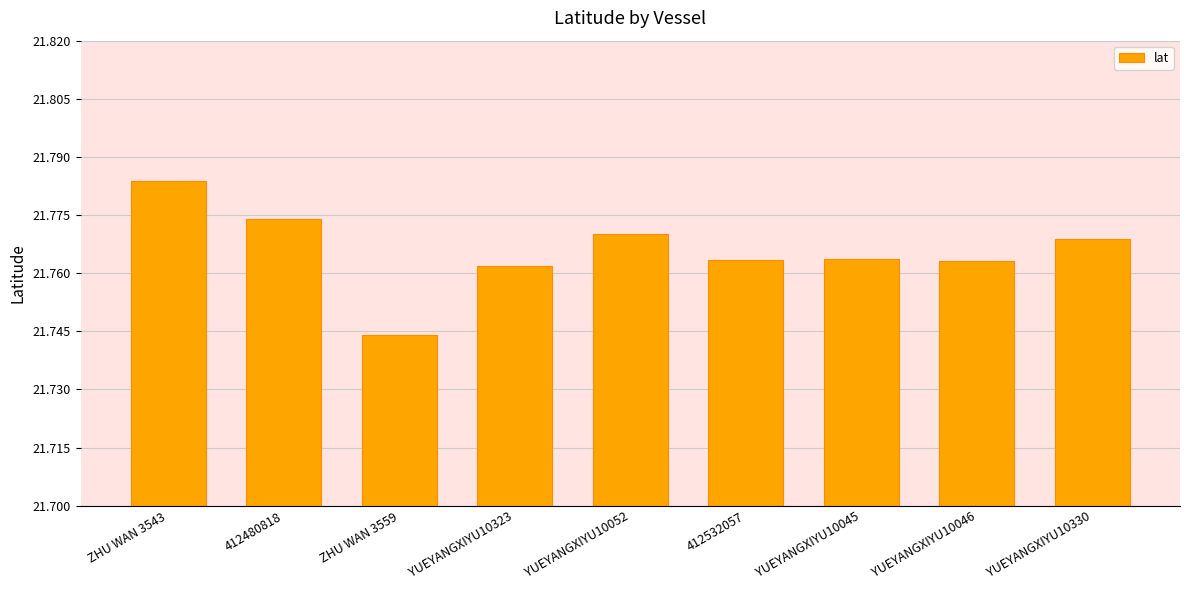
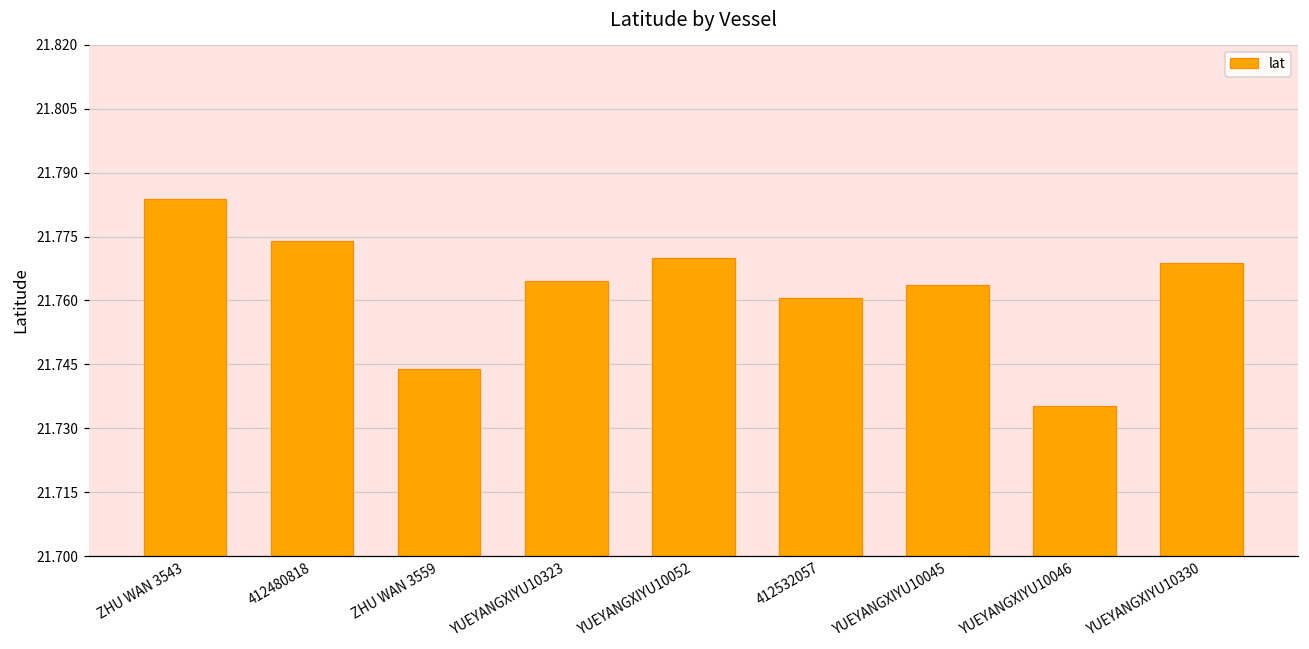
  {
    "ZHU WAN 3543": 21.784,
    "412480818": 21.774,
    "ZHU WAN 3559": 21.744,
-   "YUEYANGXIYU10323": 21.762,
+   "YUEYANGXIYU10323": 21.765,
    "YUEYANGXIYU10052": 21.770,
-   "412532057": 21.763,
+   "412532057": 21.761,
    "YUEYANGXIYU10045": 21.764,
-   "YUEYANGXIYU10046": 21.763,
+   "YUEYANGXIYU10046": 21.735,
    "YUEYANGXIYU10330": 21.769
  }
